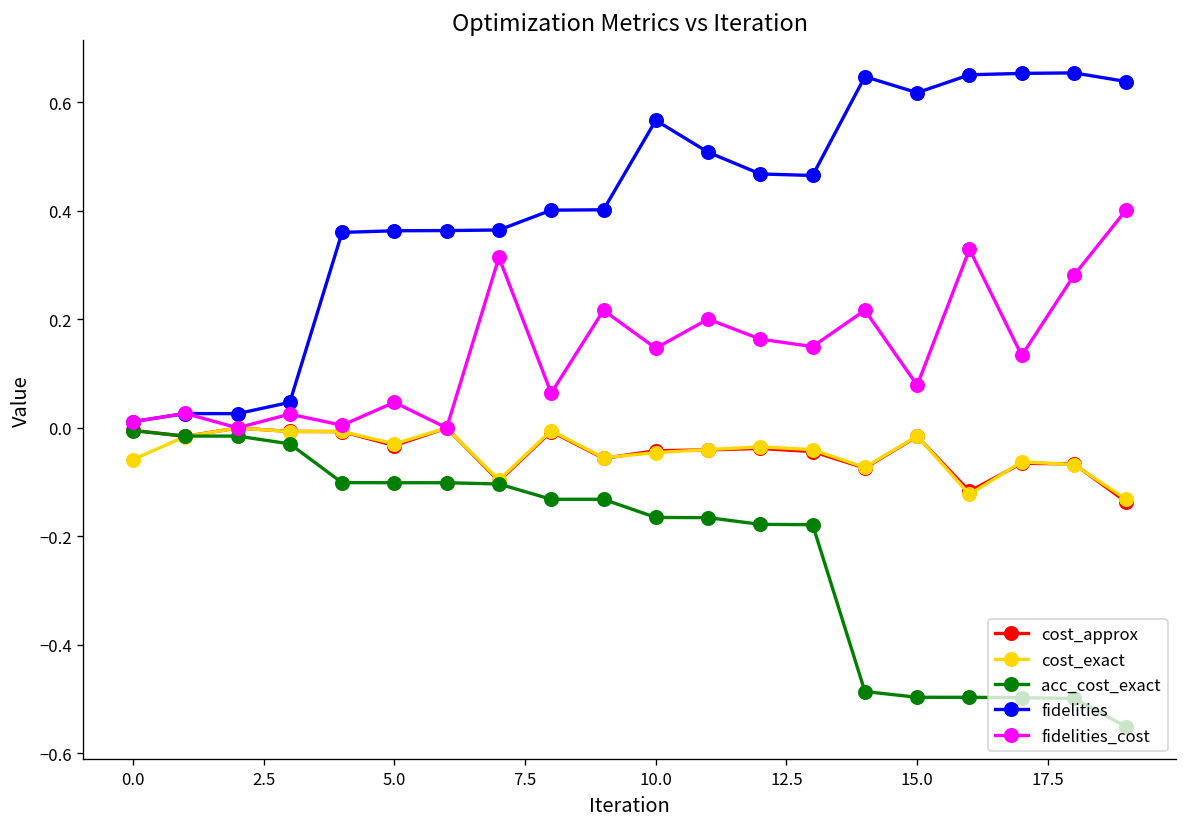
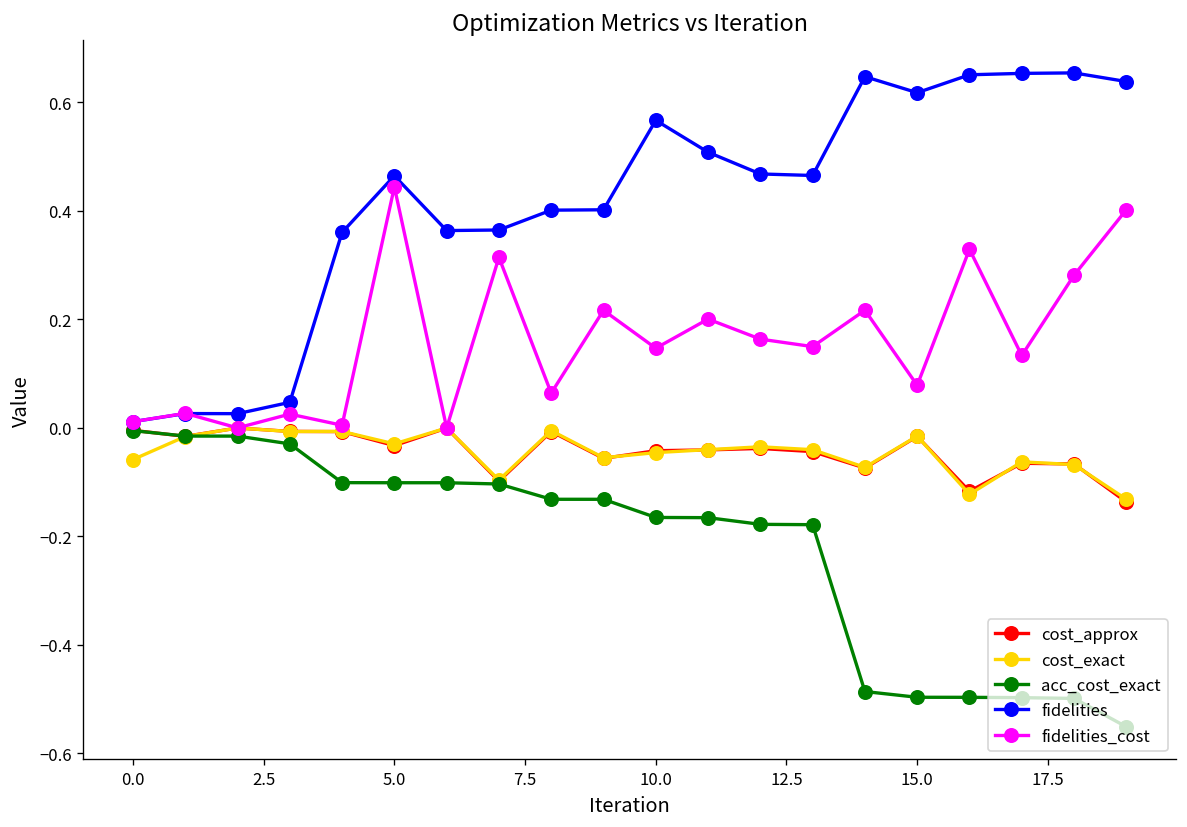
  {
    "cost_exact": {
      "0.0": -0.06
    },
    "acc_cost_exact": {
      "5.0": -0.10,
      "10.0": -0.16,
      "15.0": -0.50
    },
    "fidelities": {
-     "5.0": 0.36,
+     "5.0": 0.46,
      "10.0": 0.57,
      "15.0": 0.62
    },
    "fidelities_cost": {
-     "5.0": 0.05,
+     "5.0": 0.44,
      "10.0": 0.15,
      "15.0": 0.08
    }
  }
